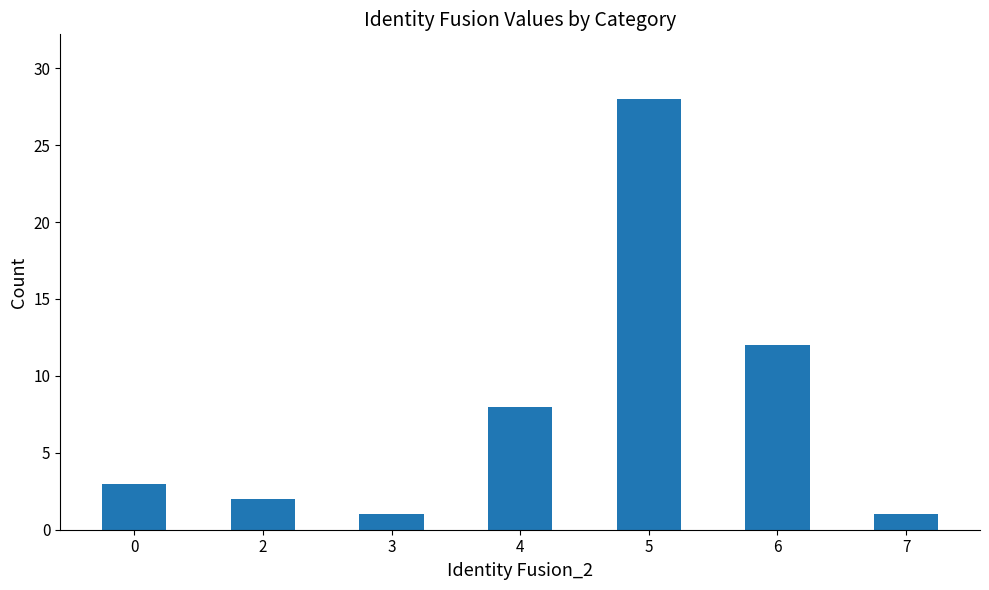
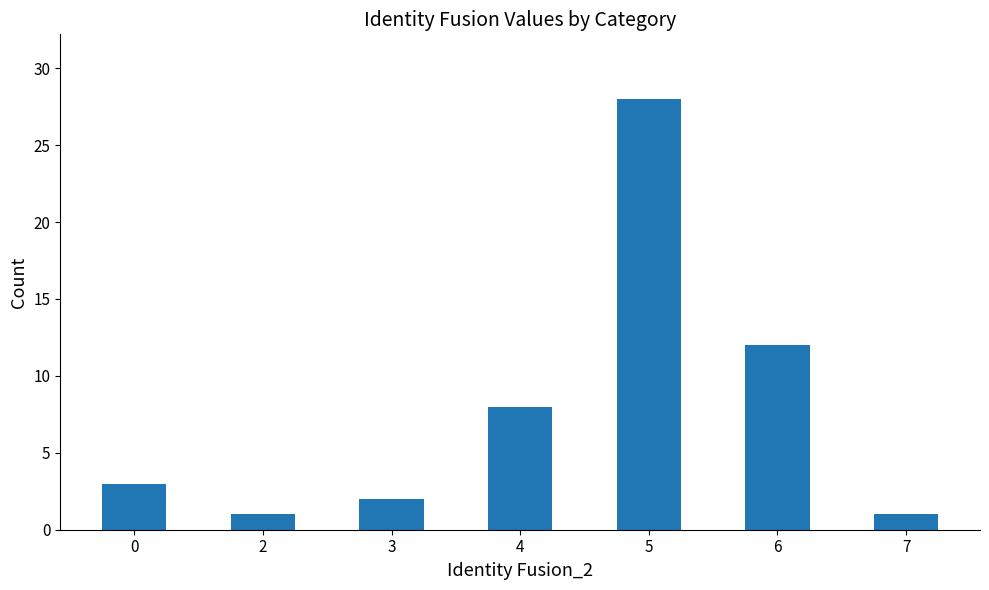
  {
    "0": 3,
-   "2": 2,
-   "3": 1,
+   "2": 1,
+   "3": 2,
    "4": 8,
    "5": 28,
    "6": 12,
    "7": 1
  }
